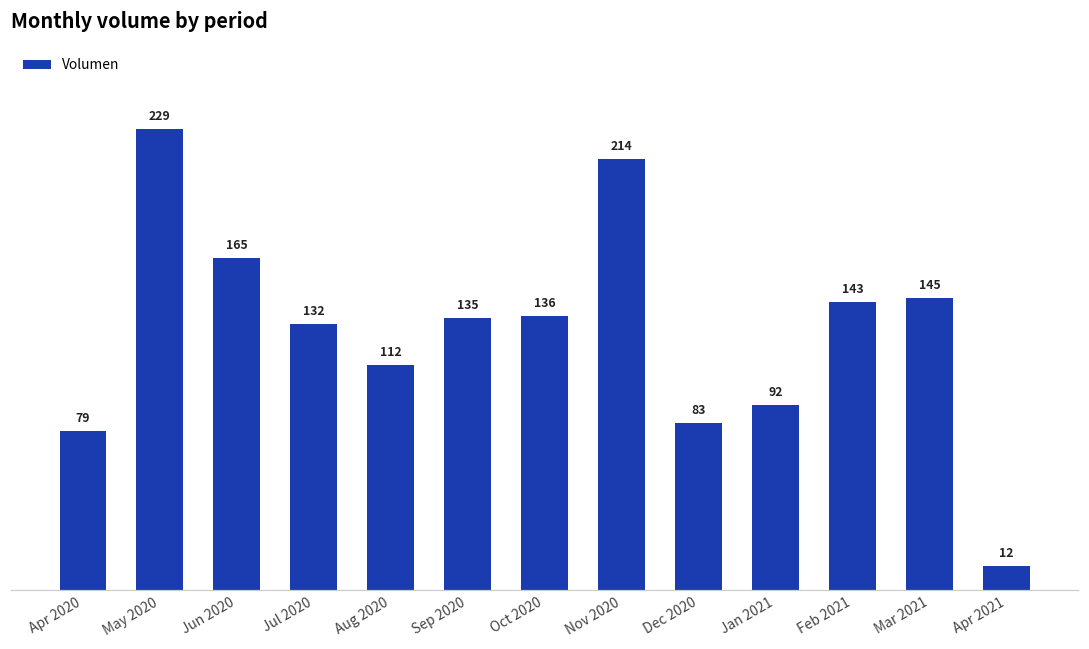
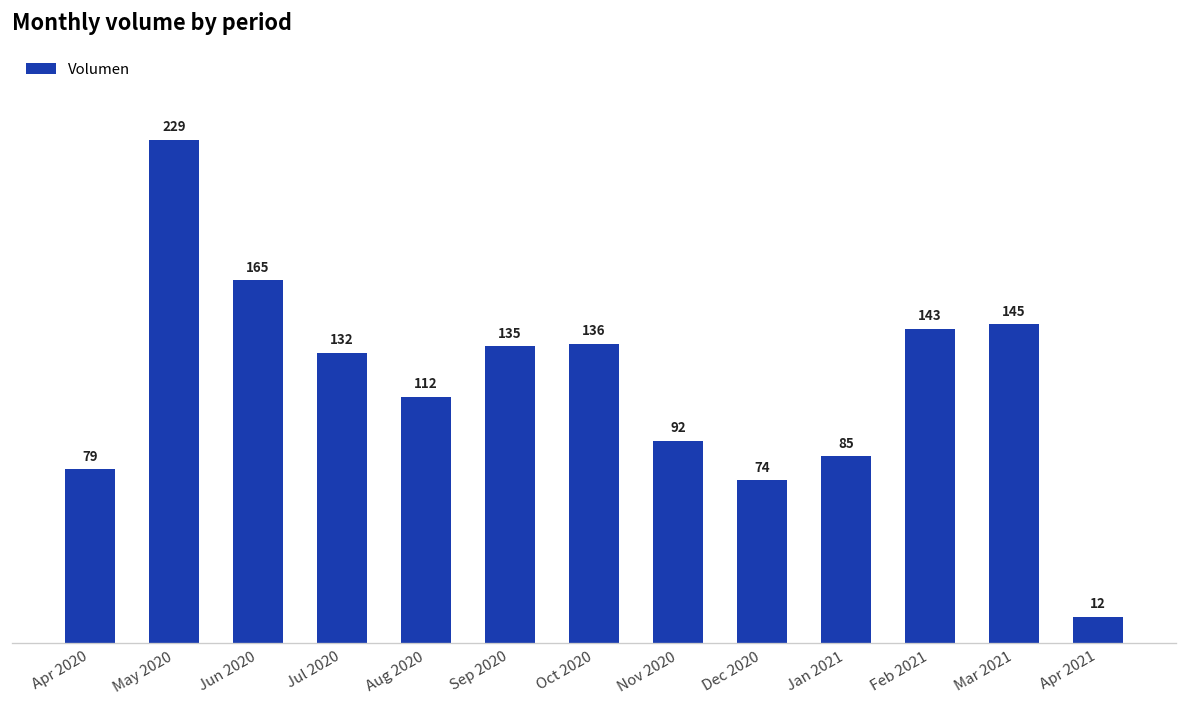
  {
    "Apr 2020": 79,
    "May 2020": 229,
    "Jun 2020": 165,
    "Jul 2020": 132,
    "Aug 2020": 112,
    "Sep 2020": 135,
    "Oct 2020": 136,
-   "Nov 2020": 214,
-   "Dec 2020": 83,
-   "Jan 2021": 92,
+   "Nov 2020": 92,
+   "Dec 2020": 74,
+   "Jan 2021": 85,
    "Feb 2021": 143,
    "Mar 2021": 145,
    "Apr 2021": 12
  }
